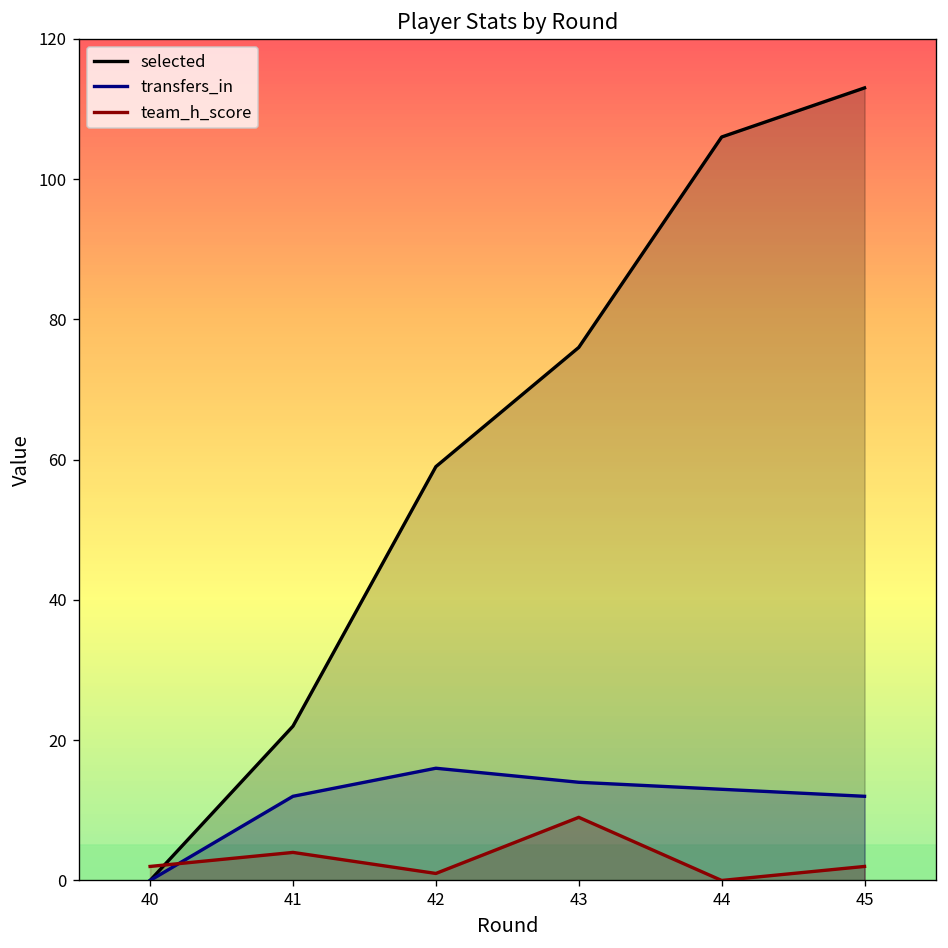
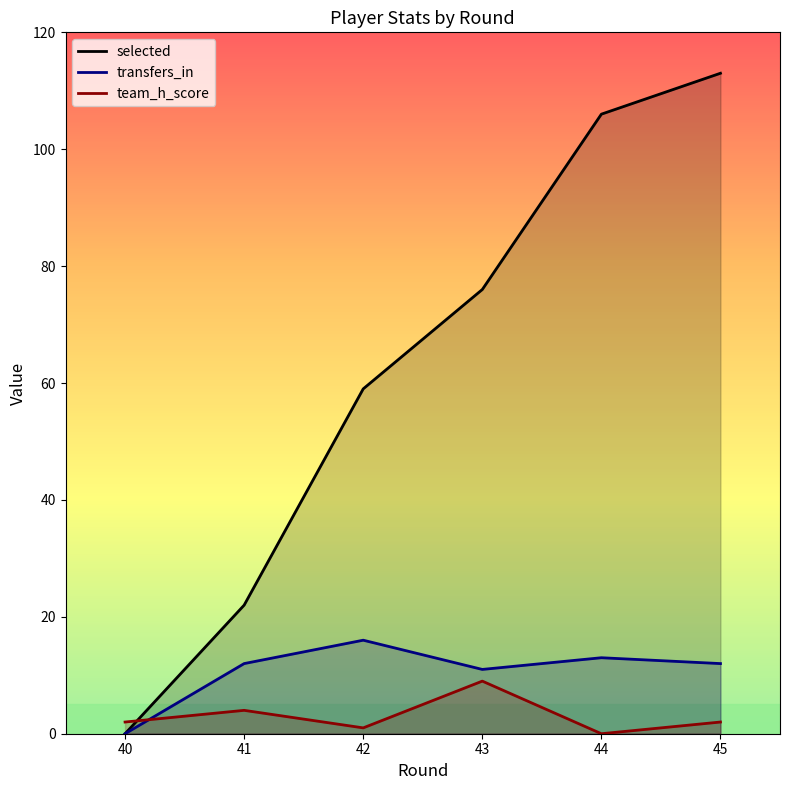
  {
    "selected": {
      "41": 22,
      "42": 59,
      "43": 76,
      "44": 106,
      "45": 113
    },
    "transfers_in": {
      "41": 12,
      "42": 16,
-     "43": 14,
+     "43": 11,
      "44": 13,
      "45": 12
    },
    "team_h_score": {
      "43": 9
    }
  }
